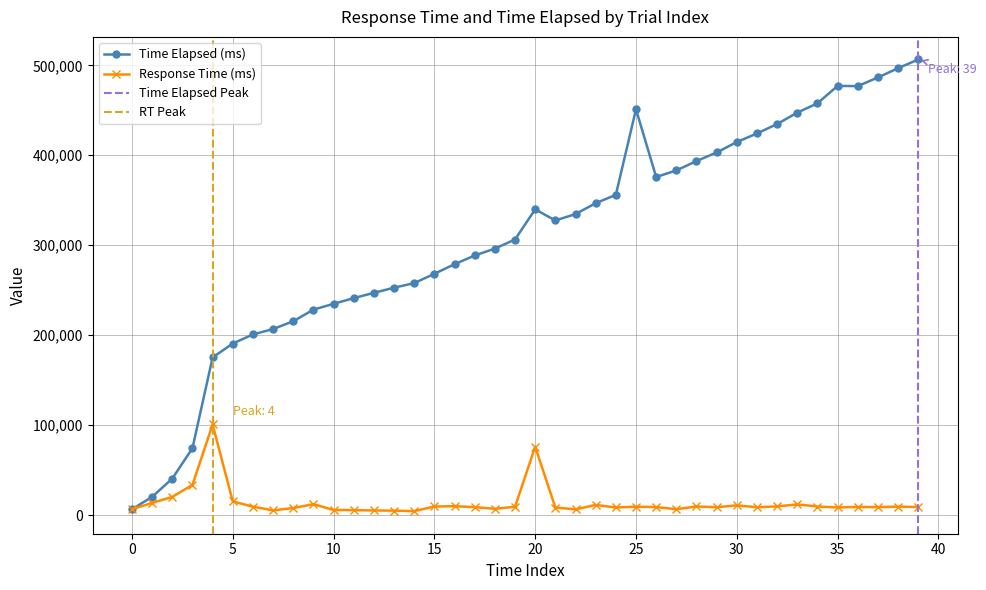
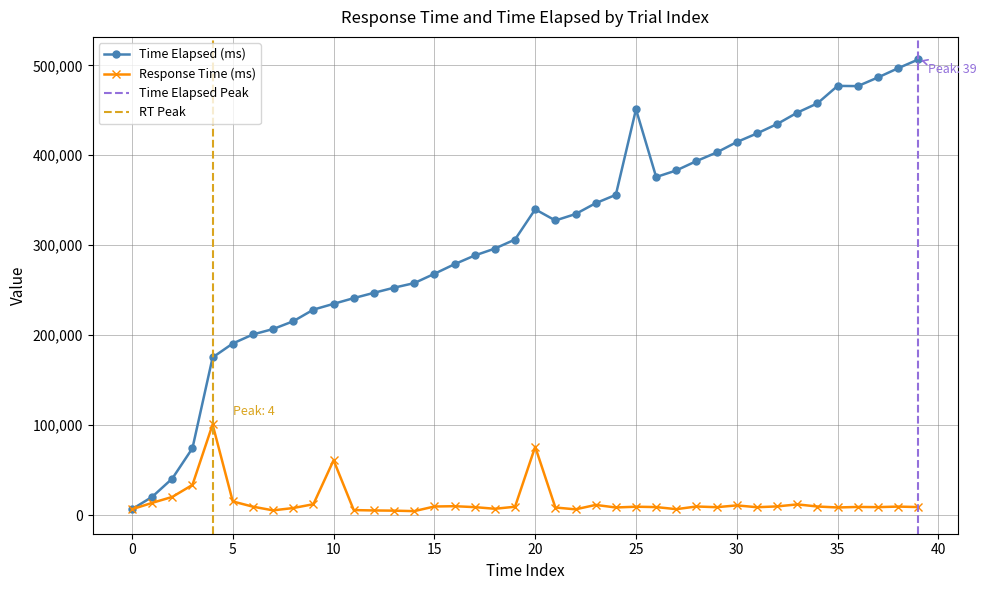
  {
    "Time Elapsed (ms)": {
      "5": "190,000",
      "10": "230,000",
      "15": "270,000",
      "20": "340,000",
      "25": "450,000",
      "30": "410,000",
      "35": "480,000"
    },
    "Response Time (ms)": {
      "5": "20,000",
-     "10": "10,000",
+     "10": "60,000",
      "15": "10,000",
      "20": "80,000",
      "25": "10,000",
      "30": "10,000",
      "35": "10,000"
    }
  }
